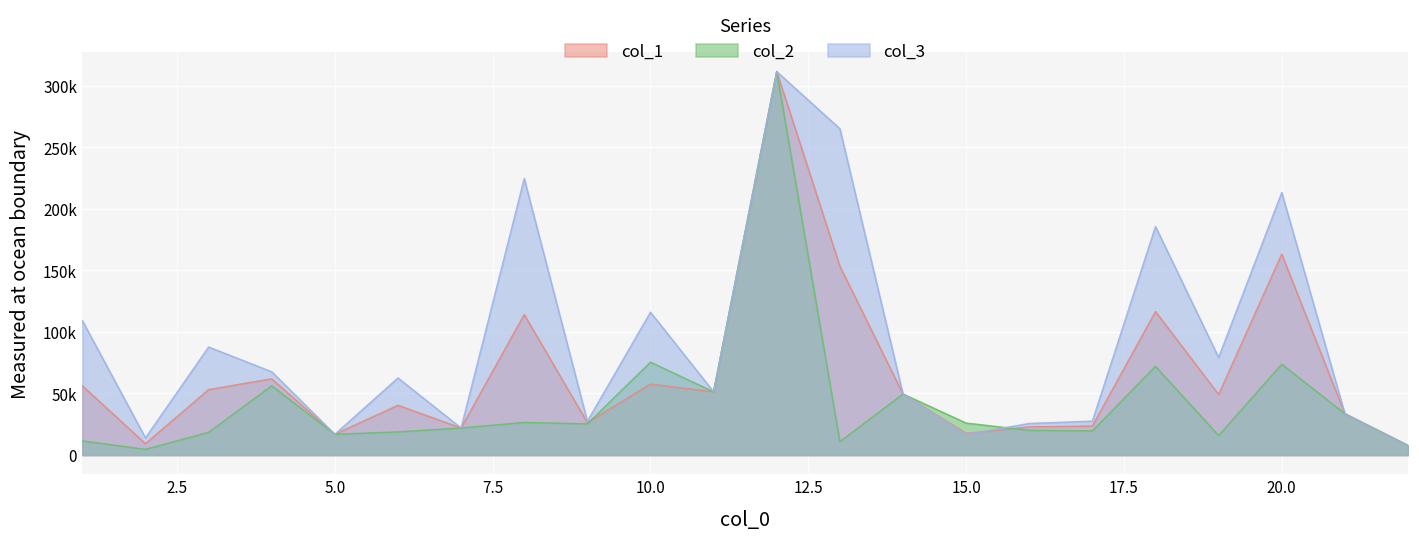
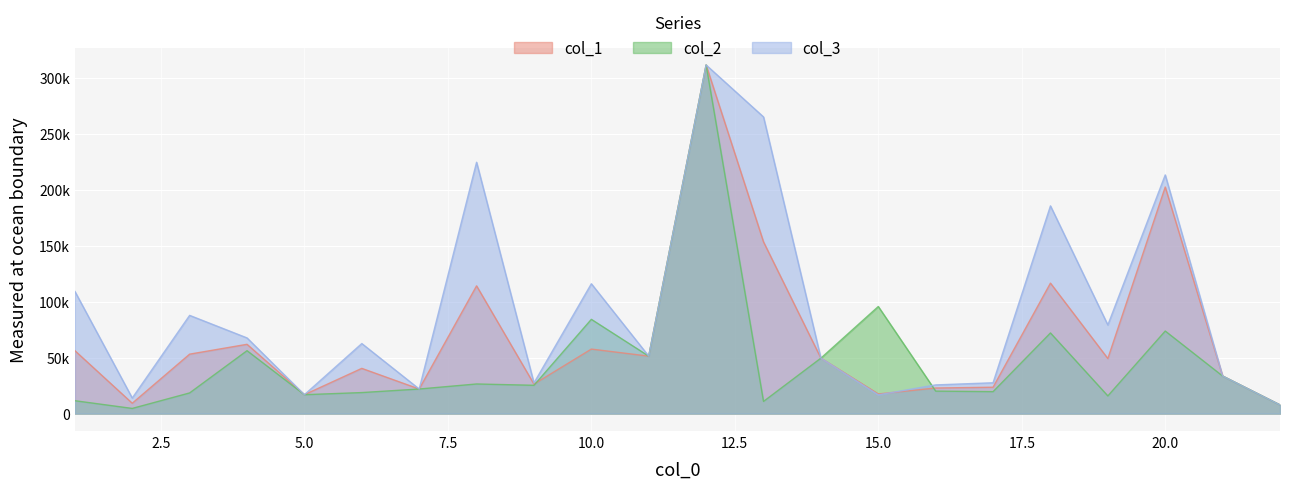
  {
    "col_1": {
      "10.0": 58000,
-     "20.0": 163000
+     "20.0": 202000
    },
    "col_2": {
-     "10.0": 75000,
-     "15.0": 26000,
+     "10.0": 84000,
+     "15.0": 96000,
      "20.0": 74000
    },
    "col_3": {
      "10.0": 116000,
      "20.0": 213000
    }
  }
